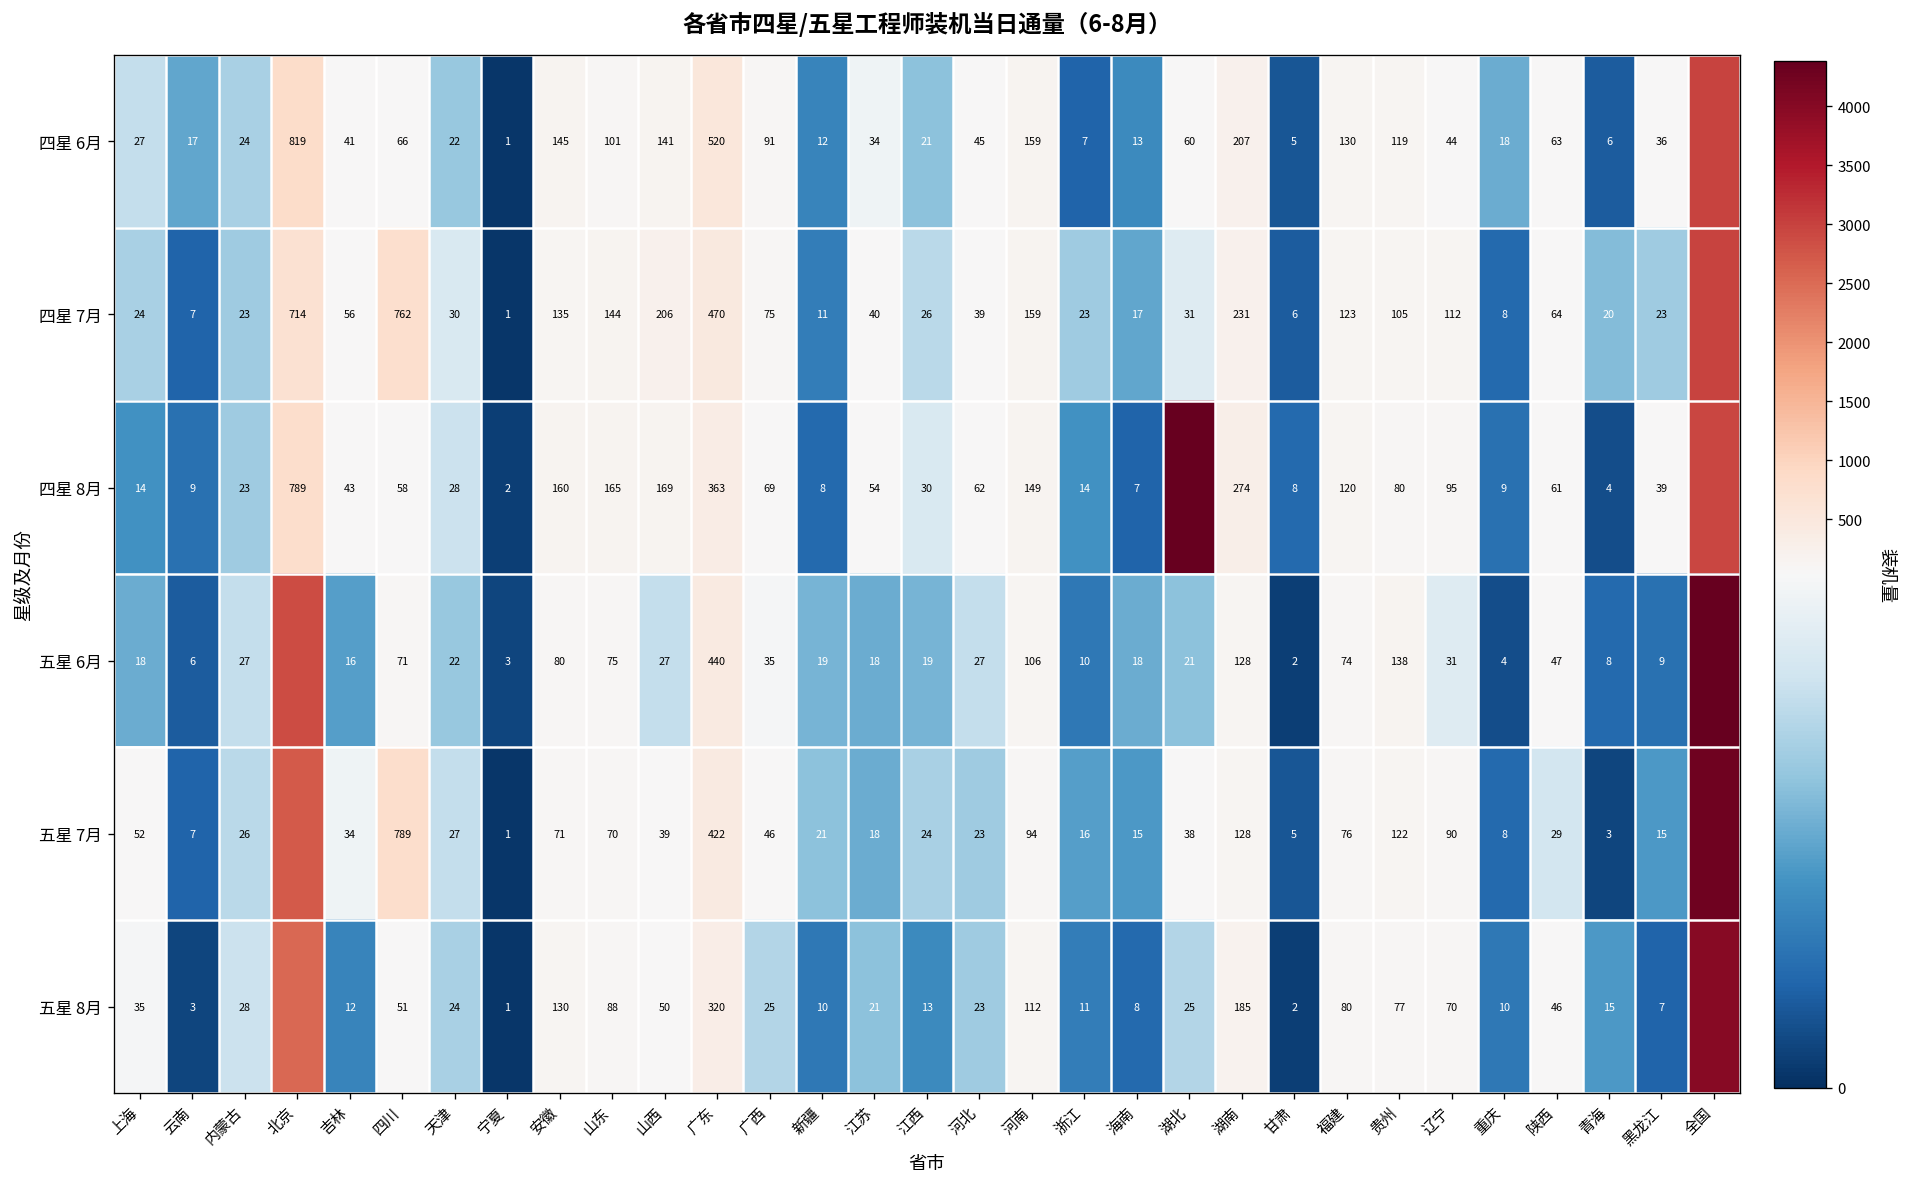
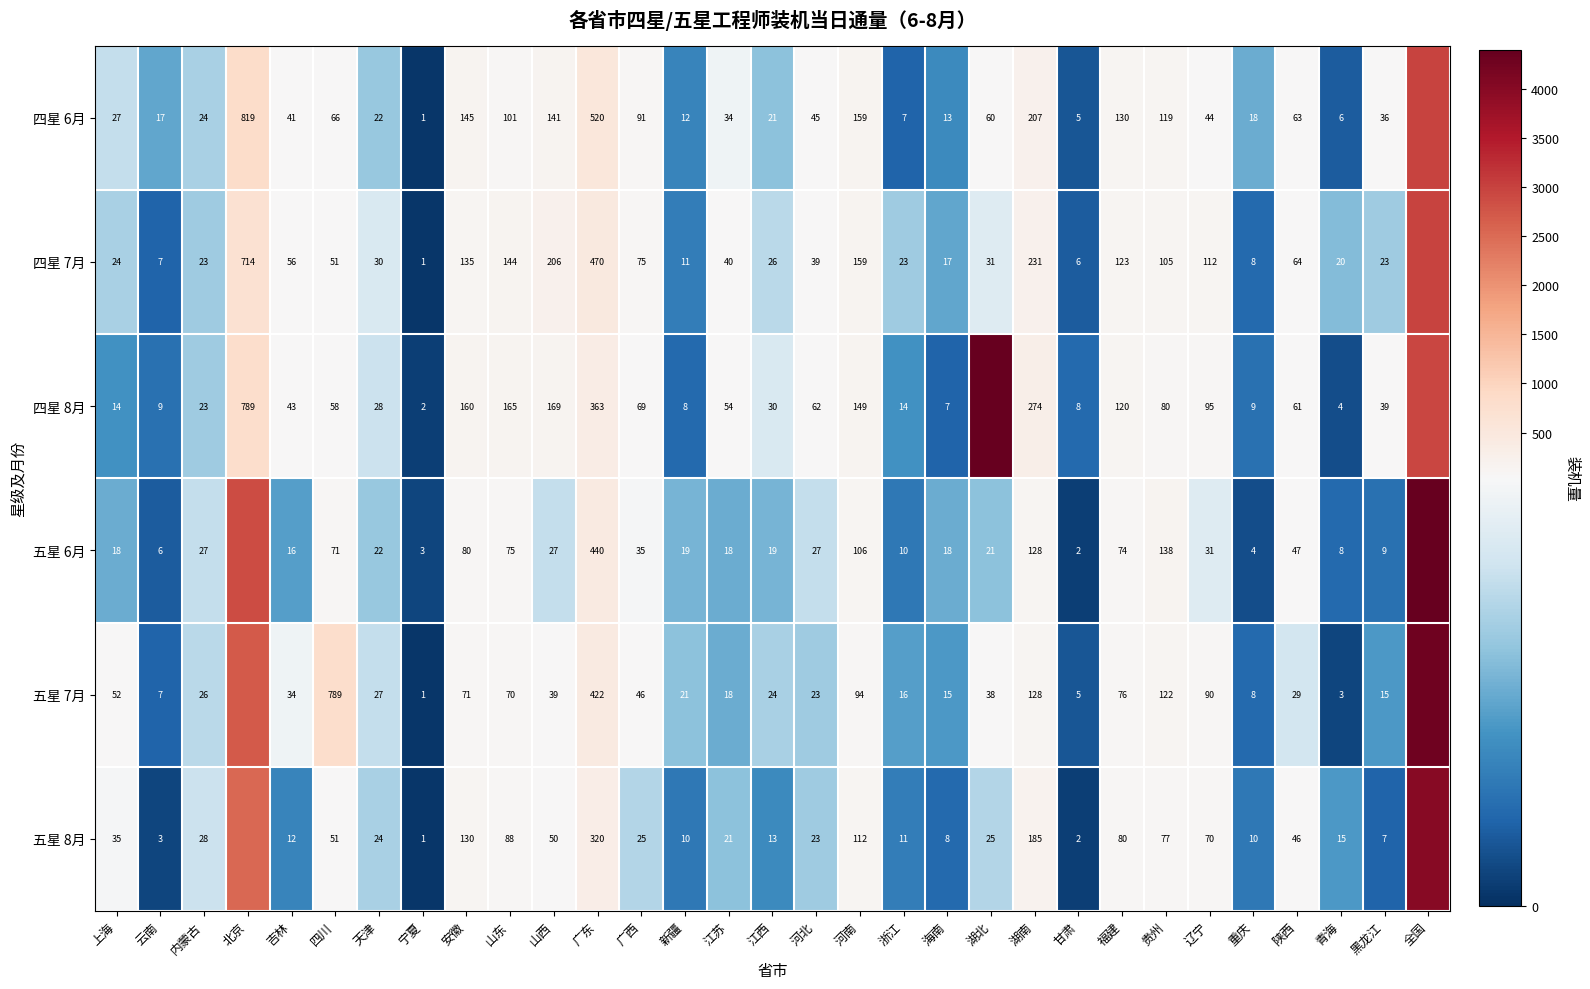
  {
    "四星 6月": {
      "上海": 27,
      "云南": 17,
      "内蒙古": 24,
      "北京": 819,
      "吉林": 41,
      "四川": 66,
      "天津": 22,
      "宁夏": 1,
      "安徽": 145,
      "山东": 101,
      "山西": 141,
      "广东": 520,
      "广西": 91,
      "新疆": 12,
      "江苏": 34,
      "江西": 21,
      "河北": 45,
      "河南": 159,
      "浙江": 7,
      "海南": 13,
      "湖北": 60,
      "湖南": 207,
      "甘肃": 5,
      "福建": 130,
      "贵州": 119,
      "辽宁": 44,
      "重庆": 18,
      "陕西": 63,
      "青海": 6,
      "黑龙江": 36
    },
    "四星 7月": {
      "上海": 24,
      "云南": 7,
      "内蒙古": 23,
      "北京": 714,
      "吉林": 56,
-     "四川": 762,
+     "四川": 51,
      "天津": 30,
      "宁夏": 1,
      "安徽": 135,
      "山东": 144,
      "山西": 206,
      "广东": 470,
      "广西": 75,
      "新疆": 11,
      "江苏": 40,
      "江西": 26,
      "河北": 39,
      "河南": 159,
      "浙江": 23,
      "海南": 17,
      "湖北": 31,
      "湖南": 231,
      "甘肃": 6,
      "福建": 123,
      "贵州": 105,
      "辽宁": 112,
      "重庆": 8,
      "陕西": 64,
      "青海": 20,
      "黑龙江": 23
    },
    "四星 8月": {
      "上海": 14,
      "云南": 9,
      "内蒙古": 23,
      "北京": 789,
      "吉林": 43,
      "四川": 58,
      "天津": 28,
      "宁夏": 2,
      "安徽": 160,
      "山东": 165,
      "山西": 169,
      "广东": 363,
      "广西": 69,
      "新疆": 8,
      "江苏": 54,
      "江西": 30,
      "河北": 62,
      "河南": 149,
      "浙江": 14,
      "海南": 7,
      "湖南": 274,
      "甘肃": 8,
      "福建": 120,
      "贵州": 80,
      "辽宁": 95,
      "重庆": 9,
      "陕西": 61,
      "青海": 4,
      "黑龙江": 39
    },
    "五星 6月": {
      "上海": 18,
      "云南": 6,
      "内蒙古": 27,
      "吉林": 16,
      "四川": 71,
      "天津": 22,
      "宁夏": 3,
      "安徽": 80,
      "山东": 75,
      "山西": 27,
      "广东": 440,
      "广西": 35,
      "新疆": 19,
      "江苏": 18,
      "江西": 19,
      "河北": 27,
      "河南": 106,
      "浙江": 10,
      "海南": 18,
      "湖北": 21,
      "湖南": 128,
      "甘肃": 2,
      "福建": 74,
      "贵州": 138,
      "辽宁": 31,
      "重庆": 4,
      "陕西": 47,
      "青海": 8,
      "黑龙江": 9
    },
    "五星 7月": {
      "上海": 52,
      "云南": 7,
      "内蒙古": 26,
      "吉林": 34,
      "四川": 789,
      "天津": 27,
      "宁夏": 1,
      "安徽": 71,
      "山东": 70,
      "山西": 39,
      "广东": 422,
      "广西": 46,
      "新疆": 21,
      "江苏": 18,
      "江西": 24,
      "河北": 23,
      "河南": 94,
      "浙江": 16,
      "海南": 15,
      "湖北": 38,
      "湖南": 128,
      "甘肃": 5,
      "福建": 76,
      "贵州": 122,
      "辽宁": 90,
      "重庆": 8,
      "陕西": 29,
      "青海": 3,
      "黑龙江": 15
    },
    "五星 8月": {
      "上海": 35,
      "云南": 3,
      "内蒙古": 28,
      "吉林": 12,
      "四川": 51,
      "天津": 24,
      "宁夏": 1,
      "安徽": 130,
      "山东": 88,
      "山西": 50,
      "广东": 320,
      "广西": 25,
      "新疆": 10,
      "江苏": 21,
      "江西": 13,
      "河北": 23,
      "河南": 112,
      "浙江": 11,
      "海南": 8,
      "湖北": 25,
      "湖南": 185,
      "甘肃": 2,
      "福建": 80,
      "贵州": 77,
      "辽宁": 70,
      "重庆": 10,
      "陕西": 46,
      "青海": 15,
      "黑龙江": 7
    }
  }
